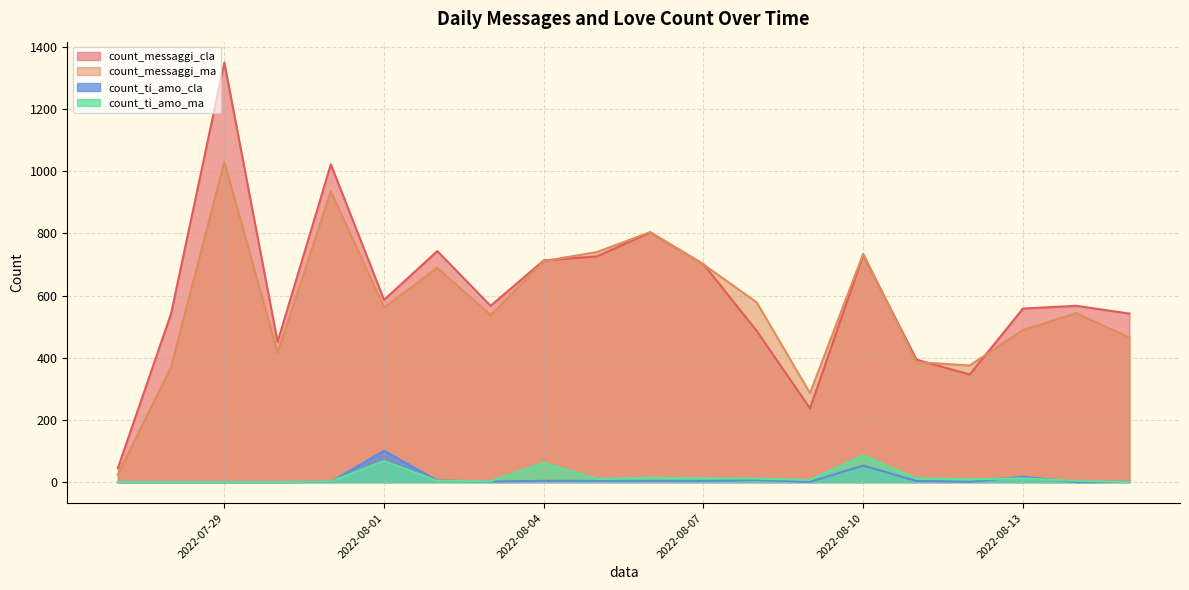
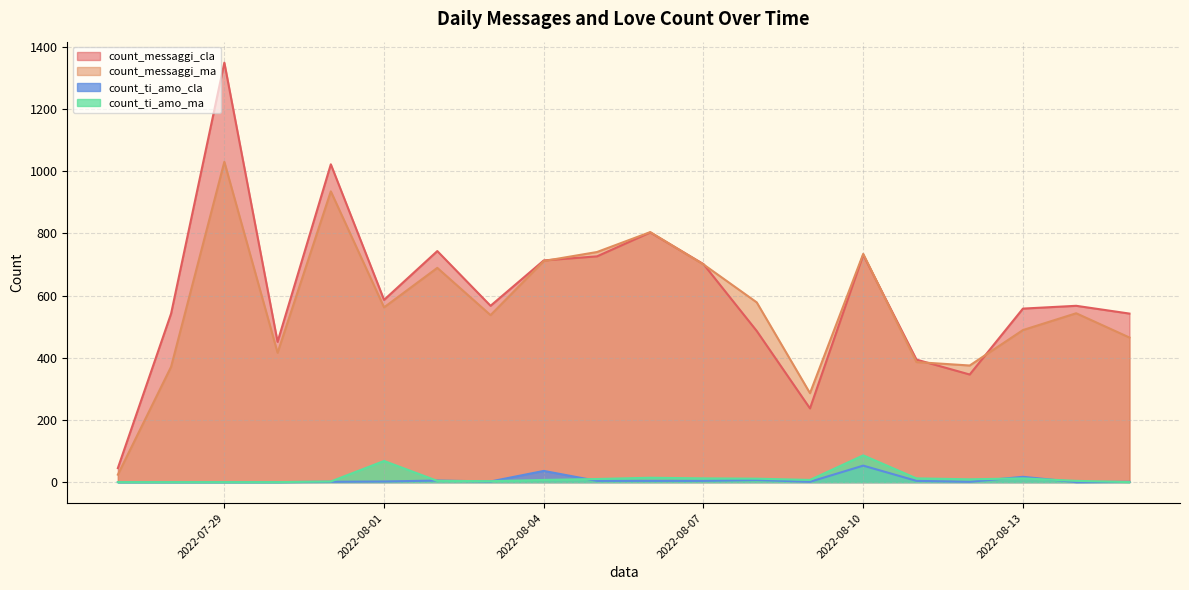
  {
    "count_ti_amo_cla": {
-     "2022-08-01": 100,
-     "2022-08-04": 0,
+     "2022-08-01": 0,
+     "2022-08-04": 40,
      "2022-08-10": 50
    },
    "count_ti_amo_ma": {
      "2022-08-01": 70,
-     "2022-08-04": 60,
+     "2022-08-04": 10,
      "2022-08-10": 90
    }
  }
